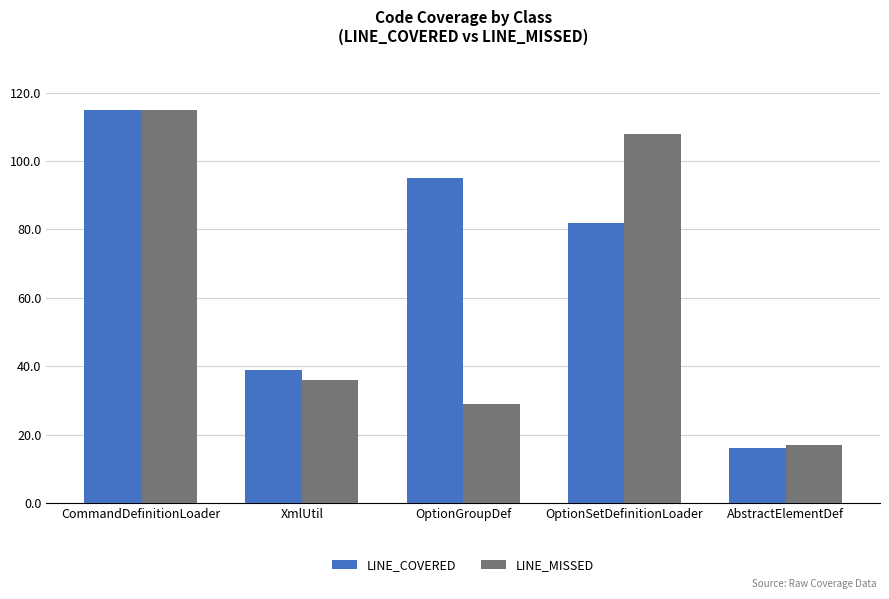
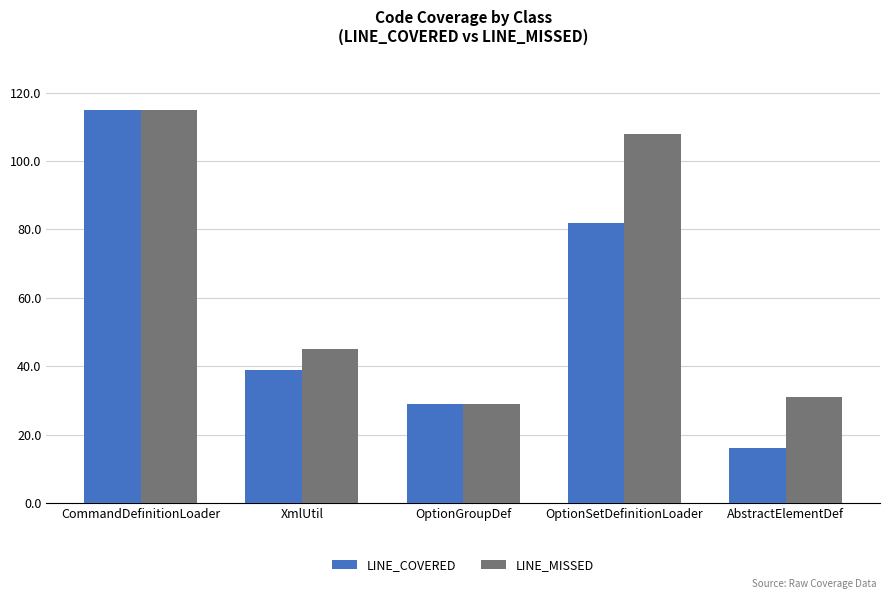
  {
    "LINE_COVERED": {
      "CommandDefinitionLoader": 115,
      "XmlUtil": 39,
-     "OptionGroupDef": 95,
+     "OptionGroupDef": 29,
      "OptionSetDefinitionLoader": 82,
      "AbstractElementDef": 16
    },
    "LINE_MISSED": {
      "CommandDefinitionLoader": 115,
-     "XmlUtil": 36,
+     "XmlUtil": 45,
      "OptionGroupDef": 29,
      "OptionSetDefinitionLoader": 108,
-     "AbstractElementDef": 17
+     "AbstractElementDef": 31
    }
  }
